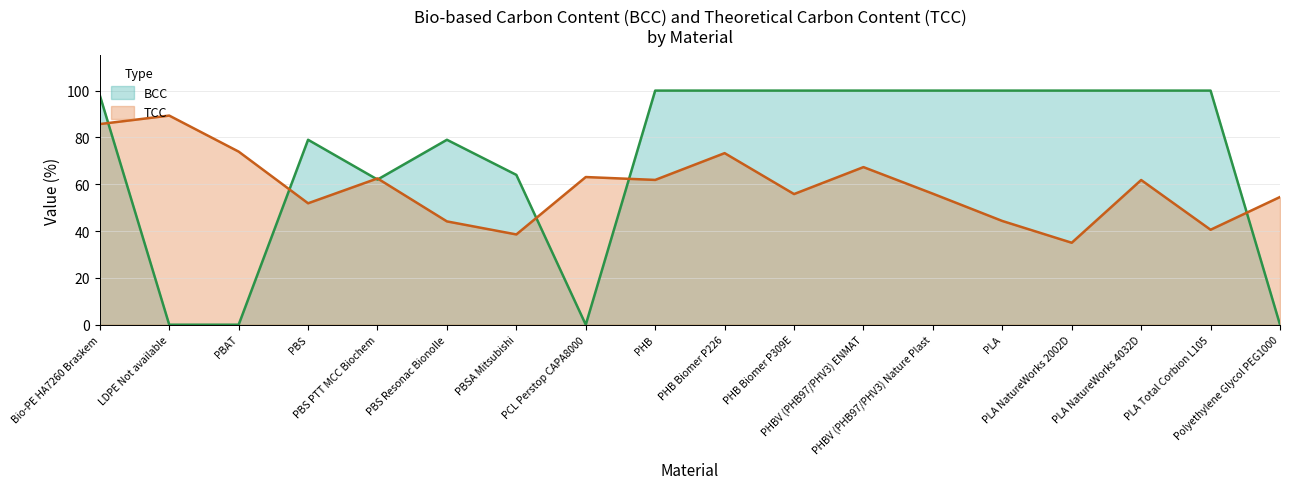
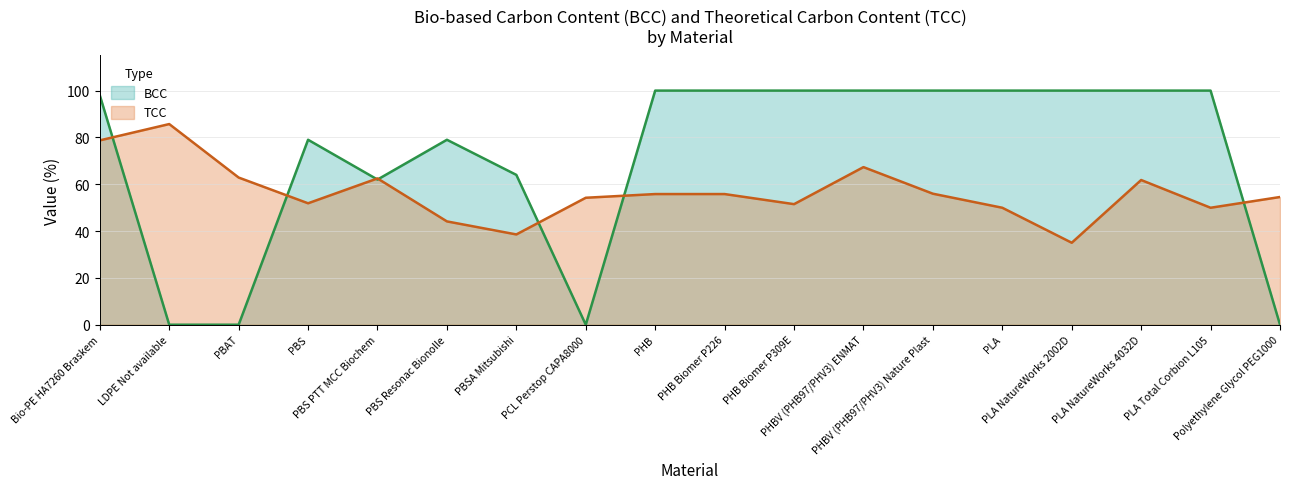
  {
    "BCC": {
      "Bio-PE HA7260 Braskem": 98,
      "LDPE Not available": 0,
      "PBAT": 0,
      "PBS": 79,
      "PBS Resonac Bionolle": 79,
      "PBSA Mitsubishi": 64,
      "PCL Perstop CAPA8000": 0,
      "PHB": 100,
      "PHB Biomer P226": 100,
      "PHB Biomer P309E": 100,
      "PHBV (PHB97/PHV3) ENMAT": 100,
      "PHBV (PHB97/PHV3) Nature Plast": 100,
      "PLA": 100,
      "PLA NatureWorks 2002D": 100,
      "PLA NatureWorks 4032D": 100,
      "PLA Total Corbion L105": 100,
      "Polyethylene Glycol PEG1000": 0
    },
    "TCC": {
-     "Bio-PE HA7260 Braskem": 86,
-     "LDPE Not available": 89,
-     "PBAT": 74,
+     "Bio-PE HA7260 Braskem": 79,
+     "LDPE Not available": 86,
+     "PBAT": 63,
      "PBS": 52,
      "PBS Resonac Bionolle": 44,
      "PBSA Mitsubishi": 39,
-     "PCL Perstop CAPA8000": 63,
-     "PHB": 62,
-     "PHB Biomer P226": 73,
-     "PHB Biomer P309E": 56,
+     "PCL Perstop CAPA8000": 54,
+     "PHB": 56,
+     "PHB Biomer P226": 56,
+     "PHB Biomer P309E": 52,
      "PHBV (PHB97/PHV3) ENMAT": 67,
      "PHBV (PHB97/PHV3) Nature Plast": 56,
-     "PLA": 44,
+     "PLA": 50,
      "PLA NatureWorks 2002D": 35,
      "PLA NatureWorks 4032D": 62,
-     "PLA Total Corbion L105": 41,
+     "PLA Total Corbion L105": 50,
      "Polyethylene Glycol PEG1000": 55
    }
  }
